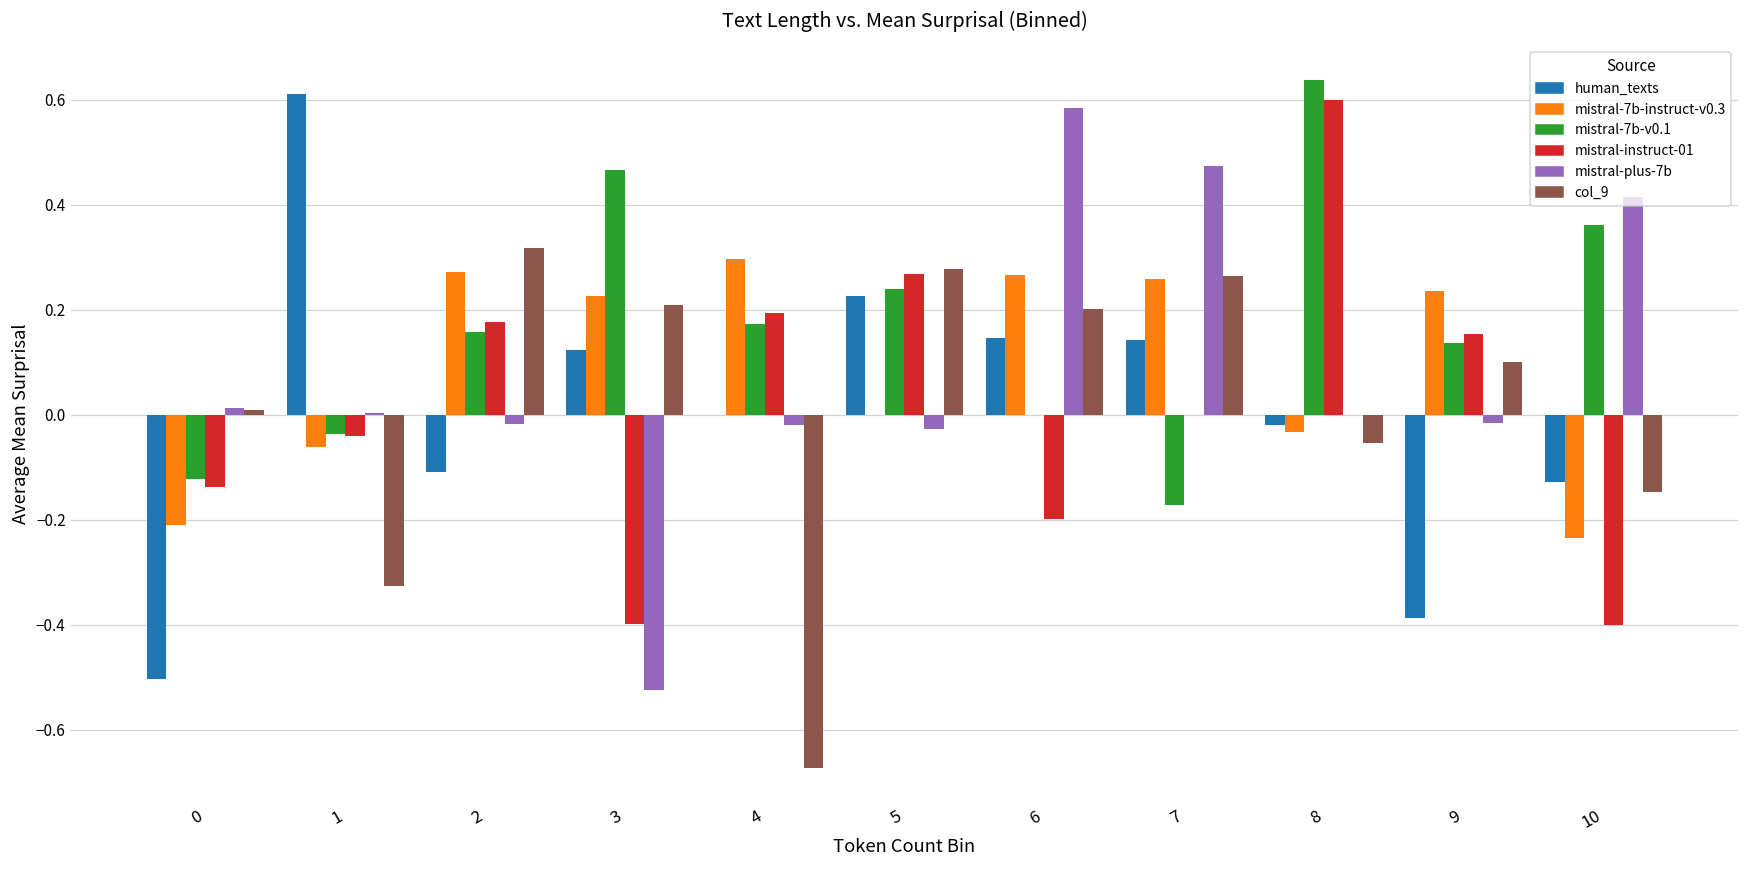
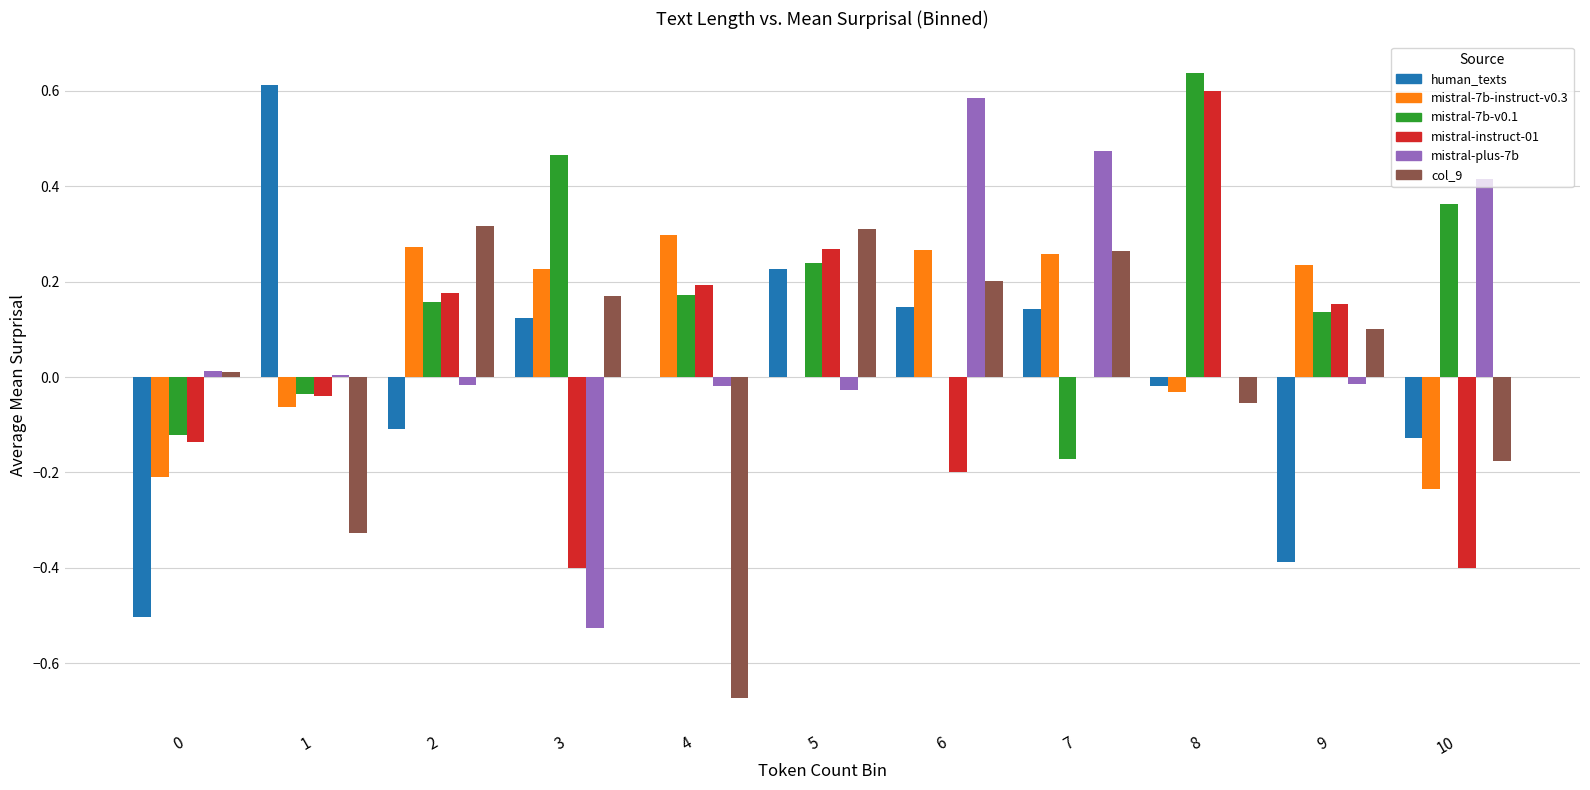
  {
    "col_9": {
      "0": 0.01,
      "1": -0.33,
      "2": 0.32,
-     "3": 0.21,
+     "3": 0.17,
      "4": -0.67,
-     "5": 0.28,
+     "5": 0.31,
      "6": 0.20,
      "7": 0.26,
      "8": -0.05,
      "9": 0.10,
-     "10": -0.15
+     "10": -0.18
    }
  }
